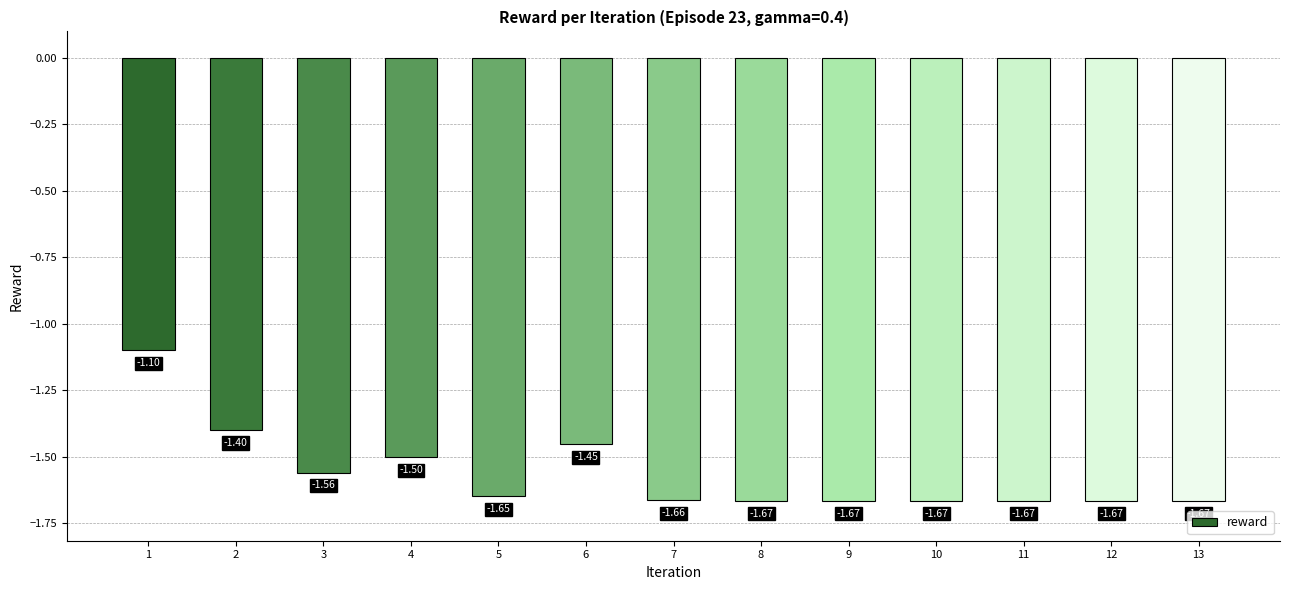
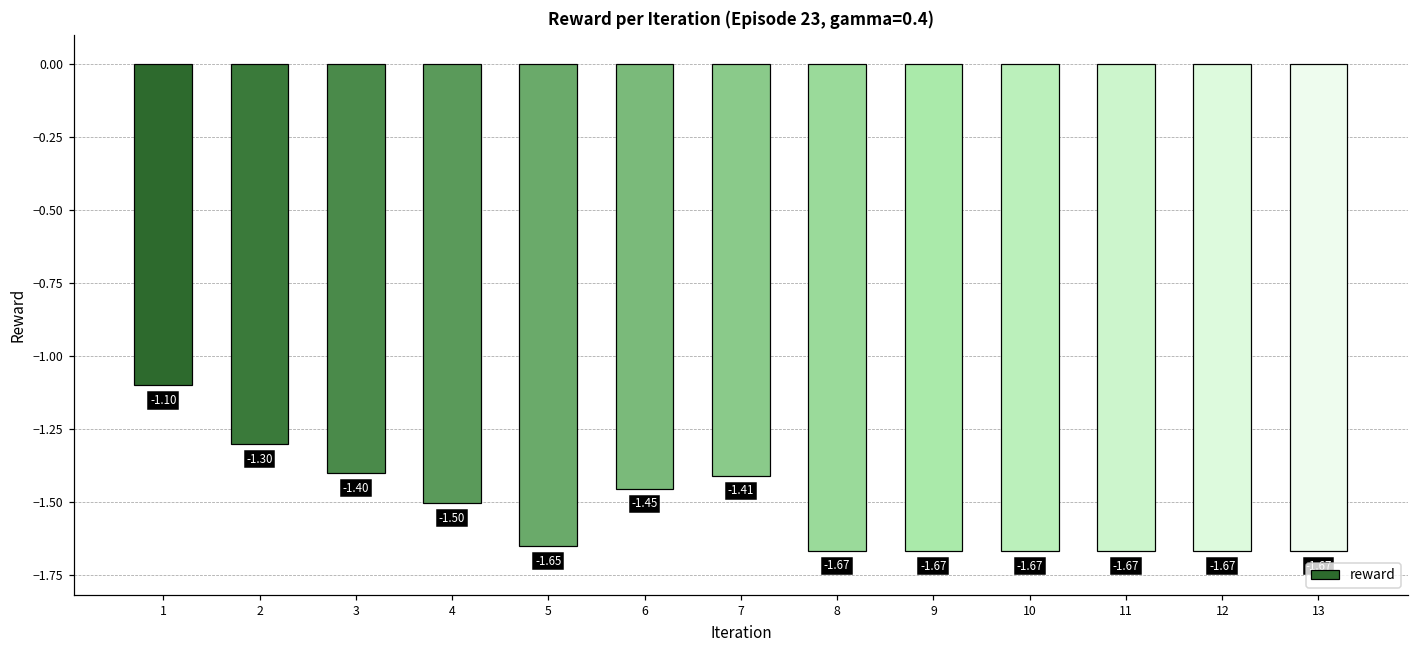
  {
-   "2": -1.40,
-   "3": -1.56,
-   "7": -1.66
+   "2": -1.30,
+   "3": -1.40,
+   "7": -1.41
  }
